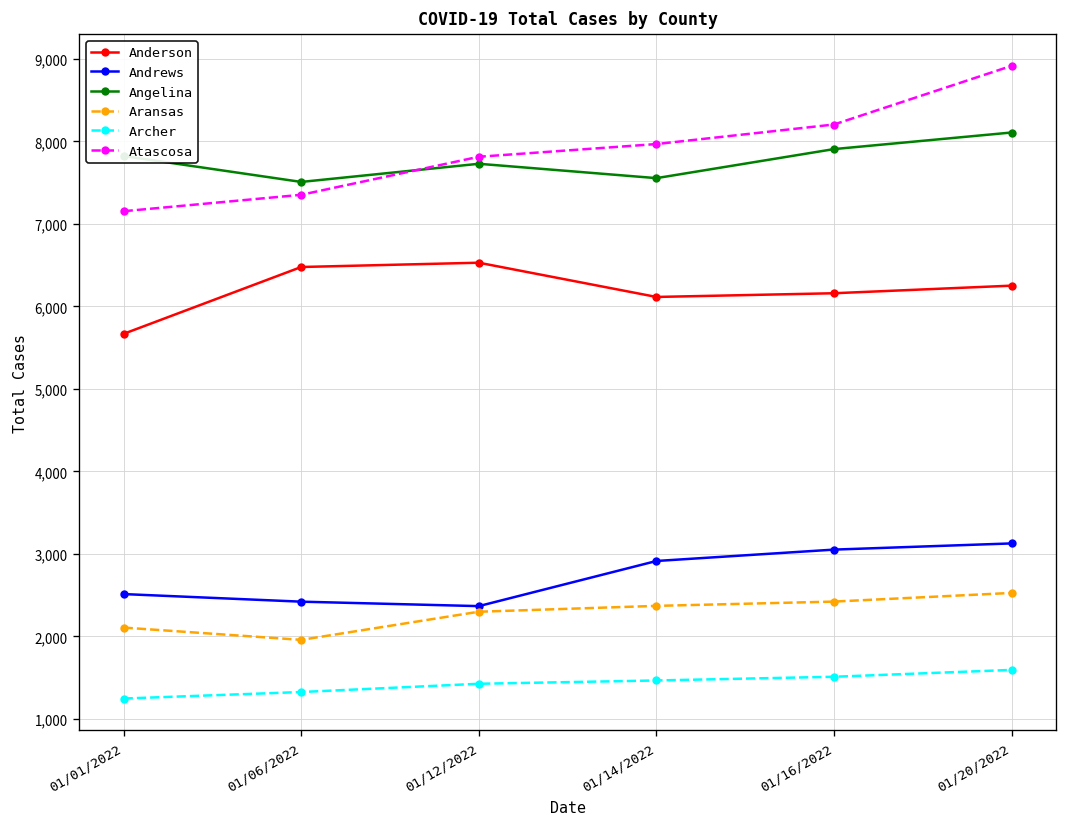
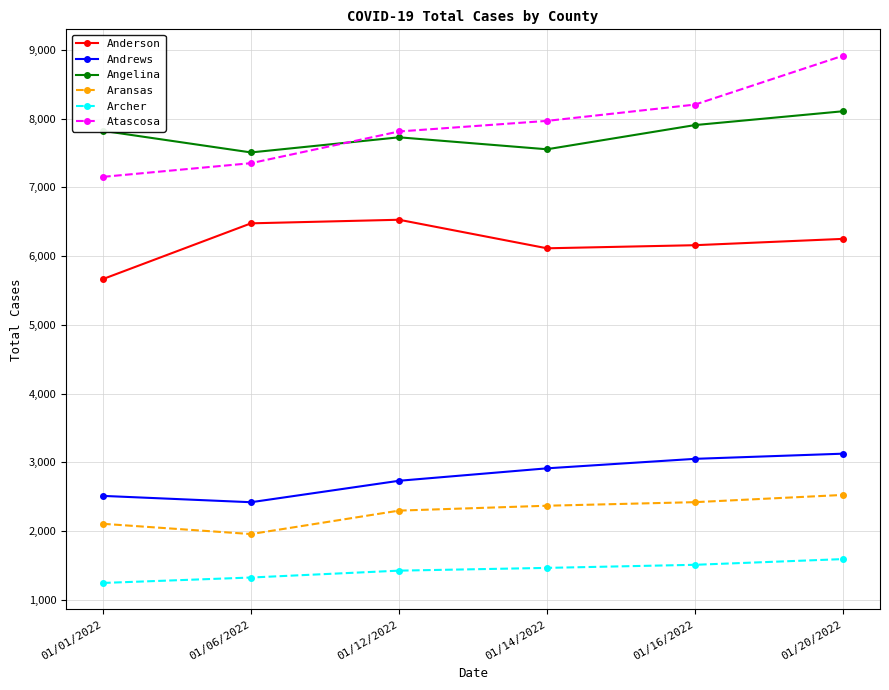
  {
    "Anderson": {
      "01/01/2022": "5,700",
      "01/06/2022": "6,500",
      "01/12/2022": "6,500",
      "01/14/2022": "6,100",
      "01/16/2022": "6,200",
      "01/20/2022": "6,300"
    },
    "Andrews": {
      "01/01/2022": "2,500",
      "01/06/2022": "2,400",
-     "01/12/2022": "2,400",
+     "01/12/2022": "2,700",
      "01/14/2022": "2,900",
      "01/16/2022": "3,100",
      "01/20/2022": "3,100"
    },
    "Angelina": {
      "01/06/2022": "7,500",
      "01/12/2022": "7,700",
      "01/14/2022": "7,600",
      "01/16/2022": "7,900",
      "01/20/2022": "8,100"
    },
    "Aransas": {
      "01/01/2022": "2,100",
      "01/06/2022": "2,000",
      "01/12/2022": "2,300",
      "01/14/2022": "2,400",
      "01/16/2022": "2,400",
      "01/20/2022": "2,500"
    },
    "Archer": {
      "01/01/2022": "1,200",
      "01/06/2022": "1,300",
      "01/12/2022": "1,400",
      "01/14/2022": "1,500",
      "01/16/2022": "1,500",
      "01/20/2022": "1,600"
    },
    "Atascosa": {
      "01/01/2022": "7,200",
      "01/06/2022": "7,400",
      "01/12/2022": "7,800",
      "01/14/2022": "8,000",
      "01/16/2022": "8,200",
      "01/20/2022": "8,900"
    }
  }
